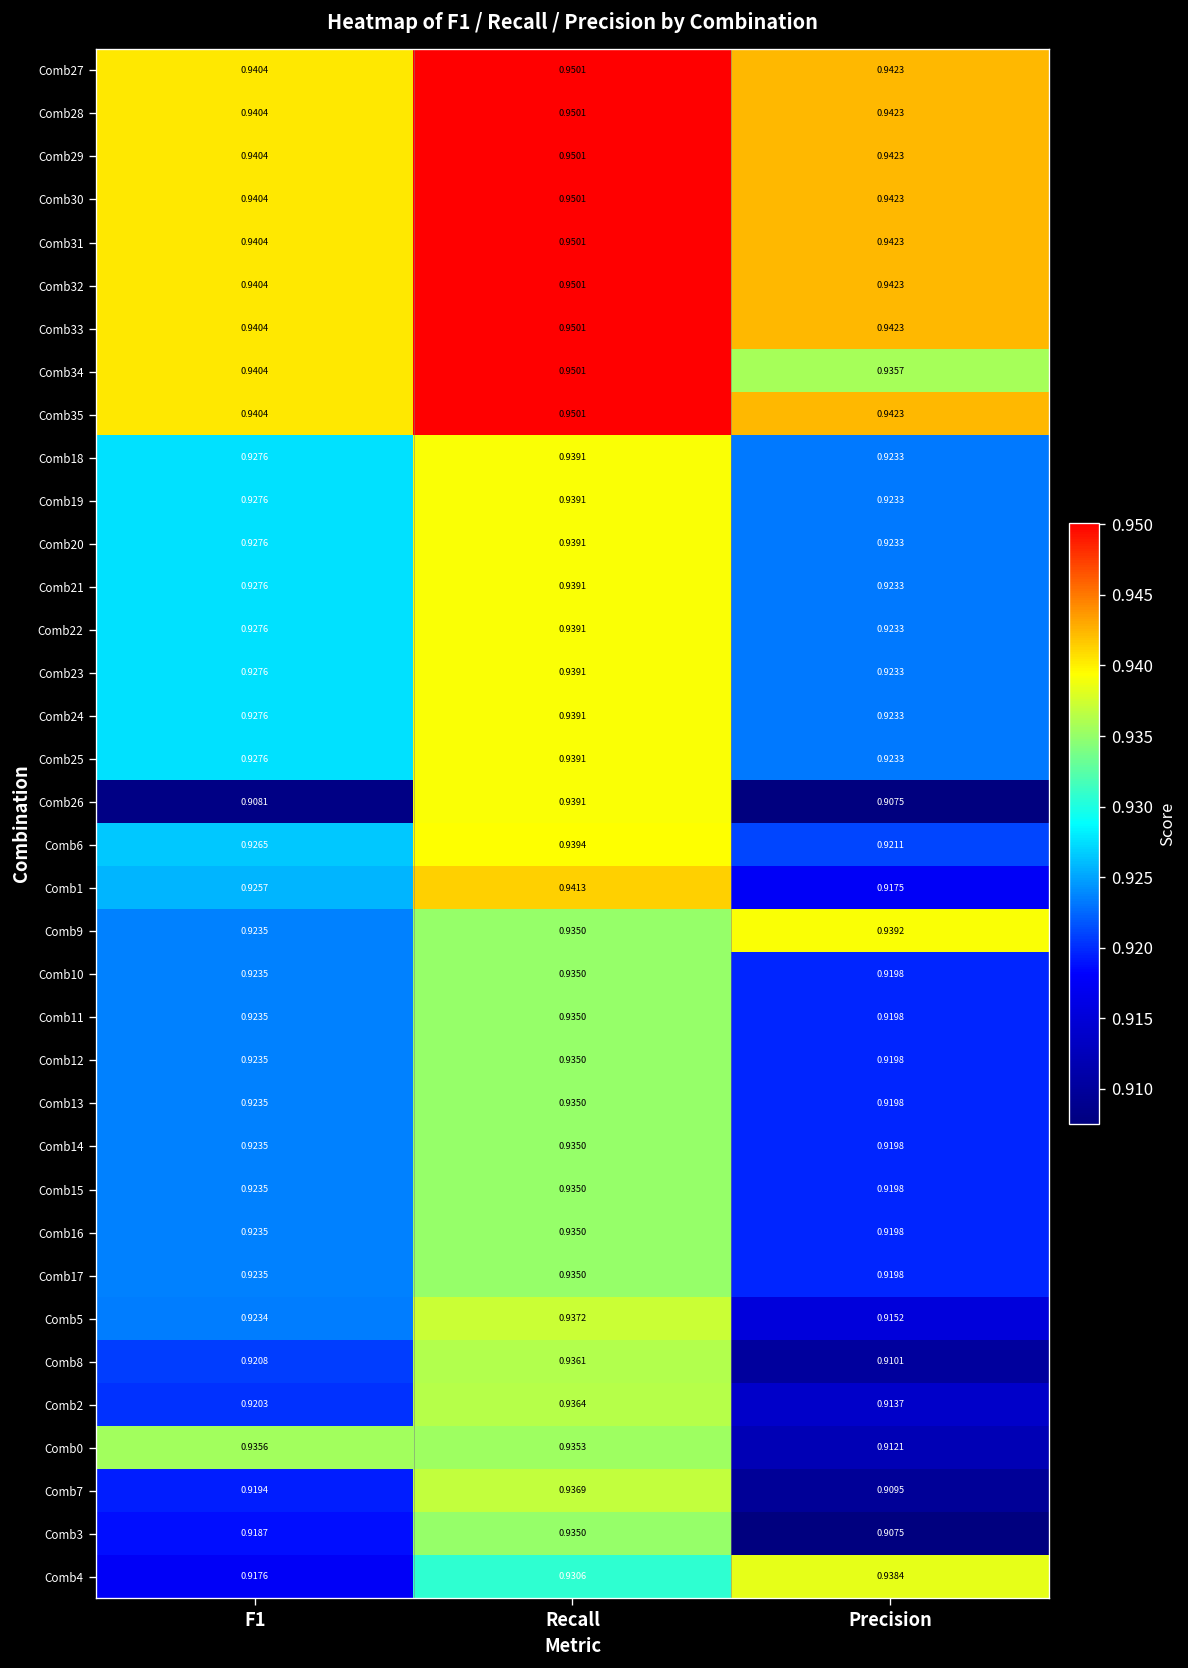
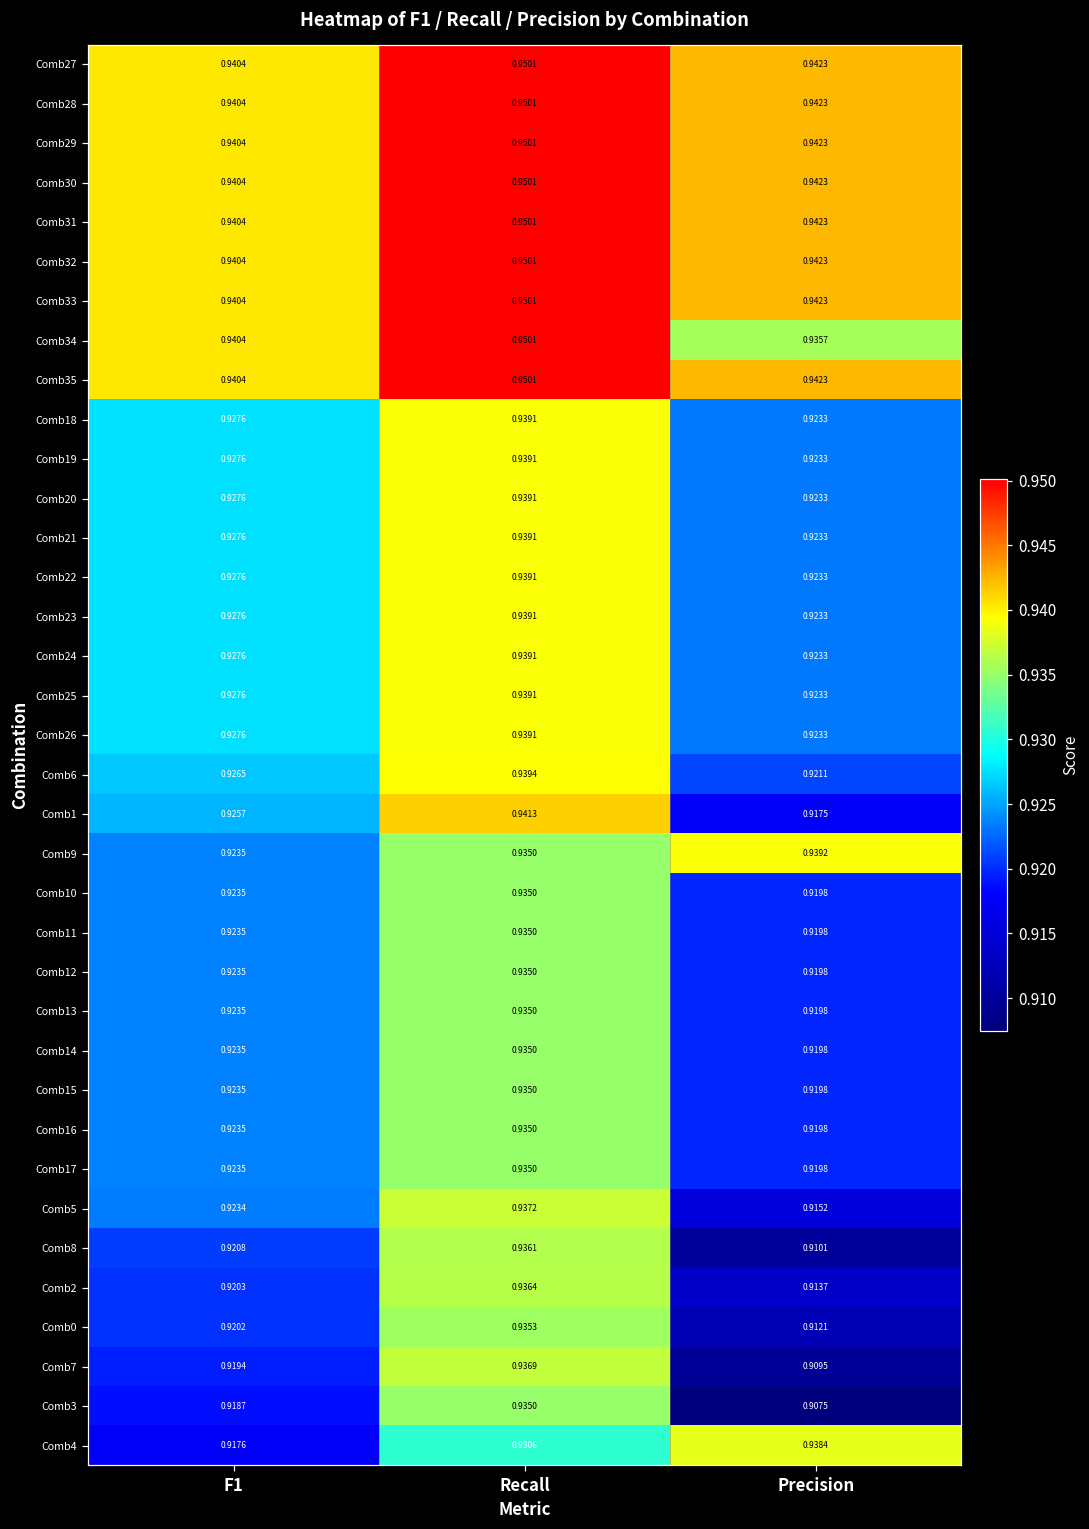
  {
    "Comb27": {
      "F1": 0.9404,
      "Recall": 0.9501,
      "Precision": 0.9423
    },
    "Comb28": {
      "F1": 0.9404,
      "Recall": 0.9501,
      "Precision": 0.9423
    },
    "Comb29": {
      "F1": 0.9404,
      "Recall": 0.9501,
      "Precision": 0.9423
    },
    "Comb30": {
      "F1": 0.9404,
      "Recall": 0.9501,
      "Precision": 0.9423
    },
    "Comb31": {
      "F1": 0.9404,
      "Recall": 0.9501,
      "Precision": 0.9423
    },
    "Comb32": {
      "F1": 0.9404,
      "Recall": 0.9501,
      "Precision": 0.9423
    },
    "Comb33": {
      "F1": 0.9404,
      "Recall": 0.9501,
      "Precision": 0.9423
    },
    "Comb34": {
      "F1": 0.9404,
      "Recall": 0.9501,
      "Precision": 0.9357
    },
    "Comb35": {
      "F1": 0.9404,
      "Recall": 0.9501,
      "Precision": 0.9423
    },
    "Comb18": {
      "F1": 0.9276,
      "Recall": 0.9391,
      "Precision": 0.9233
    },
    "Comb19": {
      "F1": 0.9276,
      "Recall": 0.9391,
      "Precision": 0.9233
    },
    "Comb20": {
      "F1": 0.9276,
      "Recall": 0.9391,
      "Precision": 0.9233
    },
    "Comb21": {
      "F1": 0.9276,
      "Recall": 0.9391,
      "Precision": 0.9233
    },
    "Comb22": {
      "F1": 0.9276,
      "Recall": 0.9391,
      "Precision": 0.9233
    },
    "Comb23": {
      "F1": 0.9276,
      "Recall": 0.9391,
      "Precision": 0.9233
    },
    "Comb24": {
      "F1": 0.9276,
      "Recall": 0.9391,
      "Precision": 0.9233
    },
    "Comb25": {
      "F1": 0.9276,
      "Recall": 0.9391,
      "Precision": 0.9233
    },
    "Comb26": {
-     "F1": 0.9081,
+     "F1": 0.9276,
      "Recall": 0.9391,
-     "Precision": 0.9075
+     "Precision": 0.9233
    },
    "Comb6": {
      "F1": 0.9265,
      "Recall": 0.9394,
      "Precision": 0.9211
    },
    "Comb1": {
      "F1": 0.9257,
      "Recall": 0.9413,
      "Precision": 0.9175
    },
    "Comb9": {
      "F1": 0.9235,
      "Recall": 0.9350,
      "Precision": 0.9392
    },
    "Comb10": {
      "F1": 0.9235,
      "Recall": 0.9350,
      "Precision": 0.9198
    },
    "Comb11": {
      "F1": 0.9235,
      "Recall": 0.9350,
      "Precision": 0.9198
    },
    "Comb12": {
      "F1": 0.9235,
      "Recall": 0.9350,
      "Precision": 0.9198
    },
    "Comb13": {
      "F1": 0.9235,
      "Recall": 0.9350,
      "Precision": 0.9198
    },
    "Comb14": {
      "F1": 0.9235,
      "Recall": 0.9350,
      "Precision": 0.9198
    },
    "Comb15": {
      "F1": 0.9235,
      "Recall": 0.9350,
      "Precision": 0.9198
    },
    "Comb16": {
      "F1": 0.9235,
      "Recall": 0.9350,
      "Precision": 0.9198
    },
    "Comb17": {
      "F1": 0.9235,
      "Recall": 0.9350,
      "Precision": 0.9198
    },
    "Comb5": {
      "F1": 0.9234,
      "Recall": 0.9372,
      "Precision": 0.9152
    },
    "Comb8": {
      "F1": 0.9208,
      "Recall": 0.9361,
      "Precision": 0.9101
    },
    "Comb2": {
      "F1": 0.9203,
      "Recall": 0.9364,
      "Precision": 0.9137
    },
    "Comb0": {
-     "F1": 0.9356,
+     "F1": 0.9202,
      "Recall": 0.9353,
      "Precision": 0.9121
    },
    "Comb7": {
      "F1": 0.9194,
      "Recall": 0.9369,
      "Precision": 0.9095
    },
    "Comb3": {
      "F1": 0.9187,
      "Recall": 0.9350,
      "Precision": 0.9075
    },
    "Comb4": {
      "F1": 0.9176,
      "Recall": 0.9306,
      "Precision": 0.9384
    }
  }
